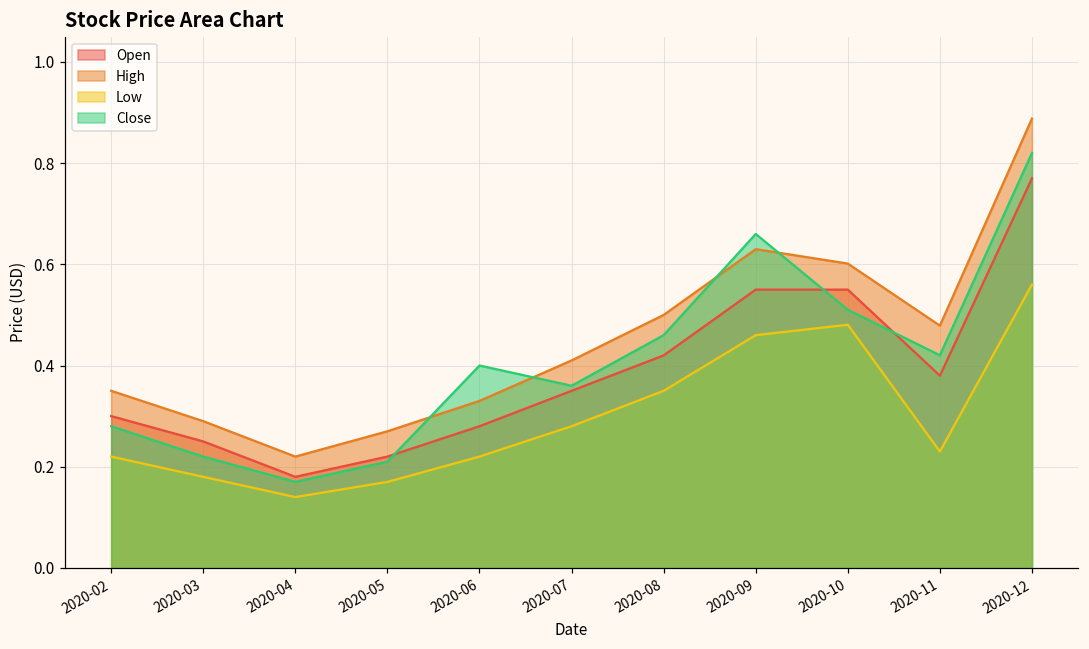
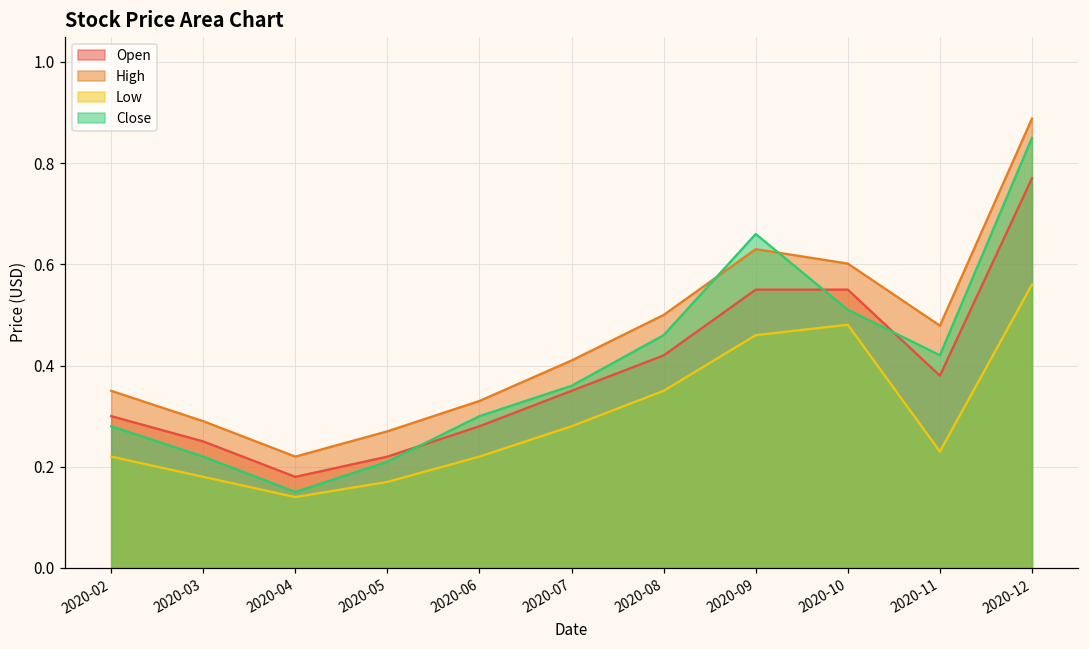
  {
    "Close": {
      "2020-02": 0.28,
      "2020-03": 0.22,
-     "2020-04": 0.17,
+     "2020-04": 0.15,
      "2020-05": 0.21,
-     "2020-06": 0.4,
+     "2020-06": 0.3,
      "2020-07": 0.36,
      "2020-08": 0.46,
      "2020-09": 0.66,
      "2020-10": 0.51,
      "2020-11": 0.42,
-     "2020-12": 0.82
+     "2020-12": 0.85
    }
  }
